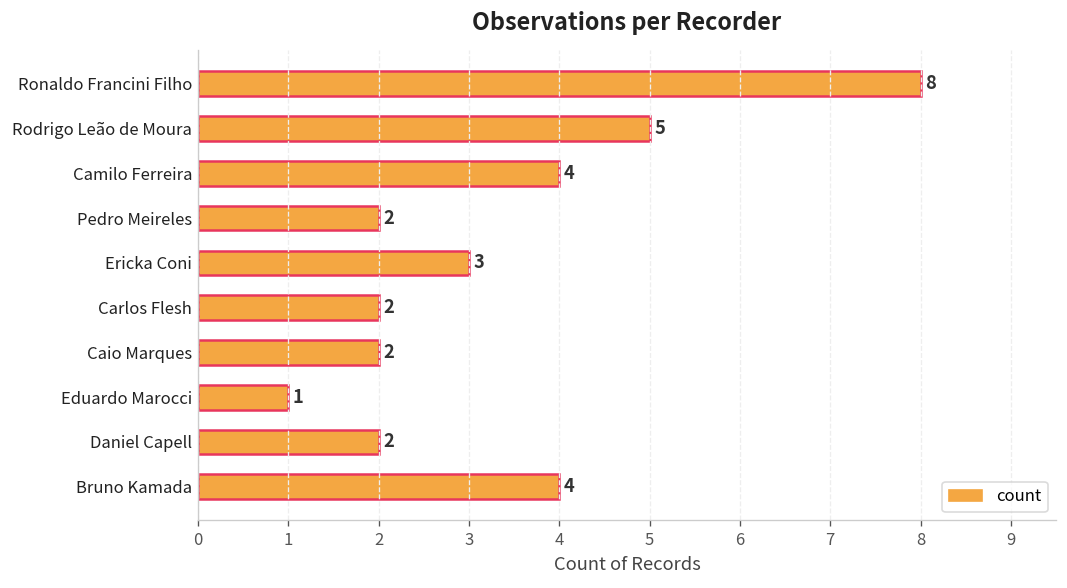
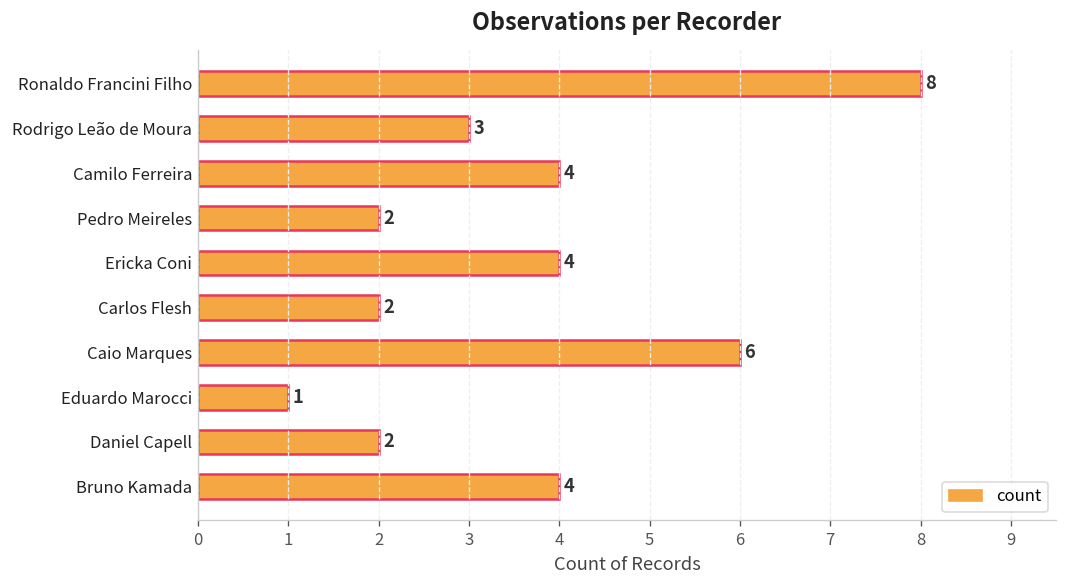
  {
    "Ronaldo Francini Filho": 8,
-   "Rodrigo Leão de Moura": 5,
+   "Rodrigo Leão de Moura": 3,
    "Camilo Ferreira": 4,
    "Pedro Meireles": 2,
-   "Ericka Coni": 3,
+   "Ericka Coni": 4,
    "Carlos Flesh": 2,
-   "Caio Marques": 2,
+   "Caio Marques": 6,
    "Eduardo Marocci": 1,
    "Daniel Capell": 2,
    "Bruno Kamada": 4
  }
